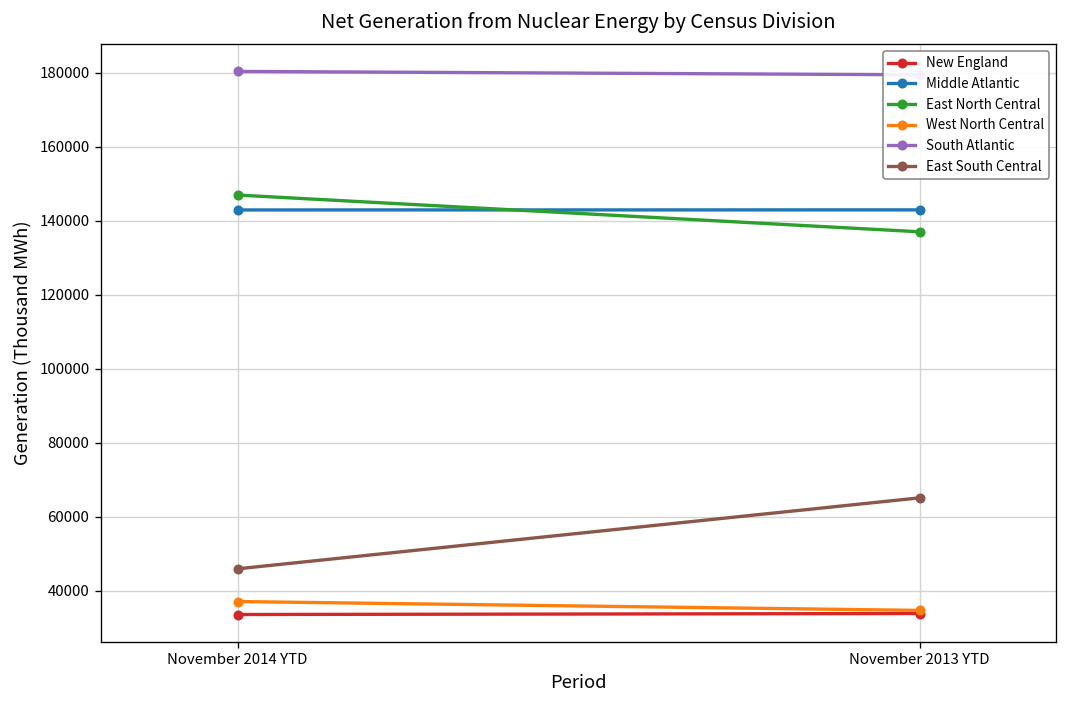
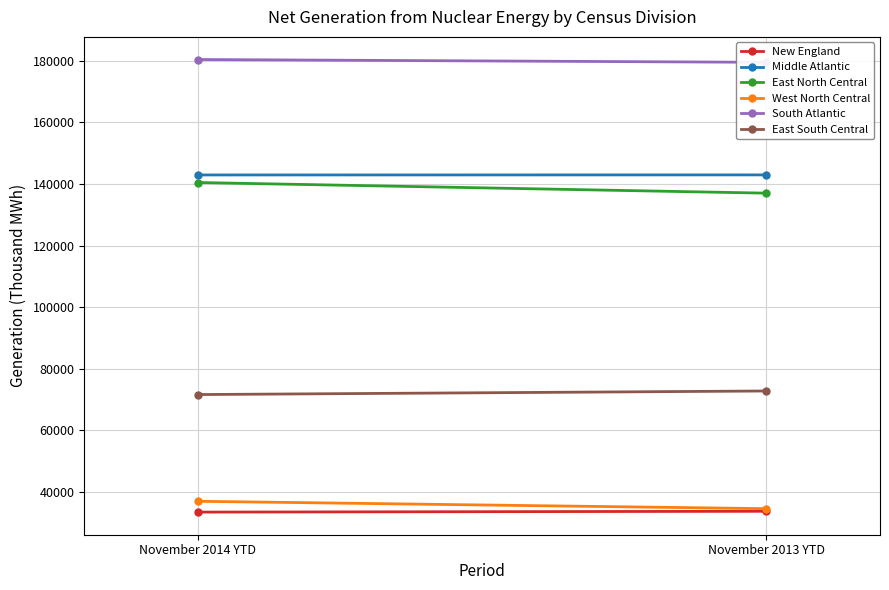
  {
    "New England": {
      "November 2014 YTD": 34000,
      "November 2013 YTD": 34000
    },
    "Middle Atlantic": {
      "November 2014 YTD": 143000,
      "November 2013 YTD": 143000
    },
    "East North Central": {
-     "November 2014 YTD": 147000,
+     "November 2014 YTD": 140000,
      "November 2013 YTD": 137000
    },
    "West North Central": {
      "November 2014 YTD": 37000,
      "November 2013 YTD": 35000
    },
    "South Atlantic": {
      "November 2014 YTD": 180000
    },
    "East South Central": {
-     "November 2014 YTD": 46000,
-     "November 2013 YTD": 65000
+     "November 2014 YTD": 72000,
+     "November 2013 YTD": 73000
    }
  }
